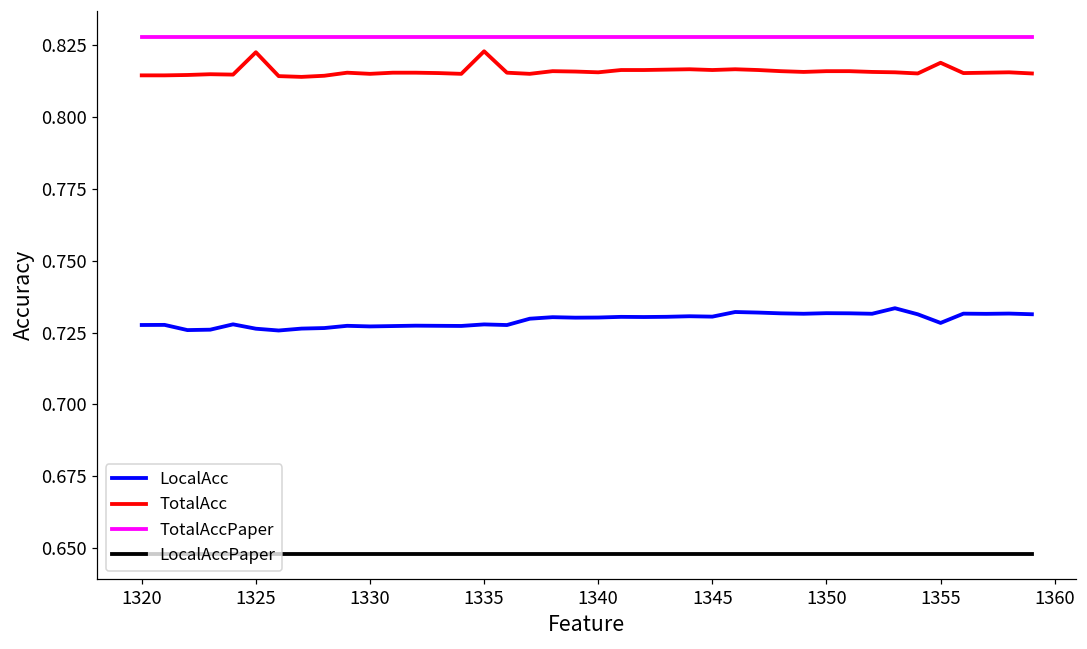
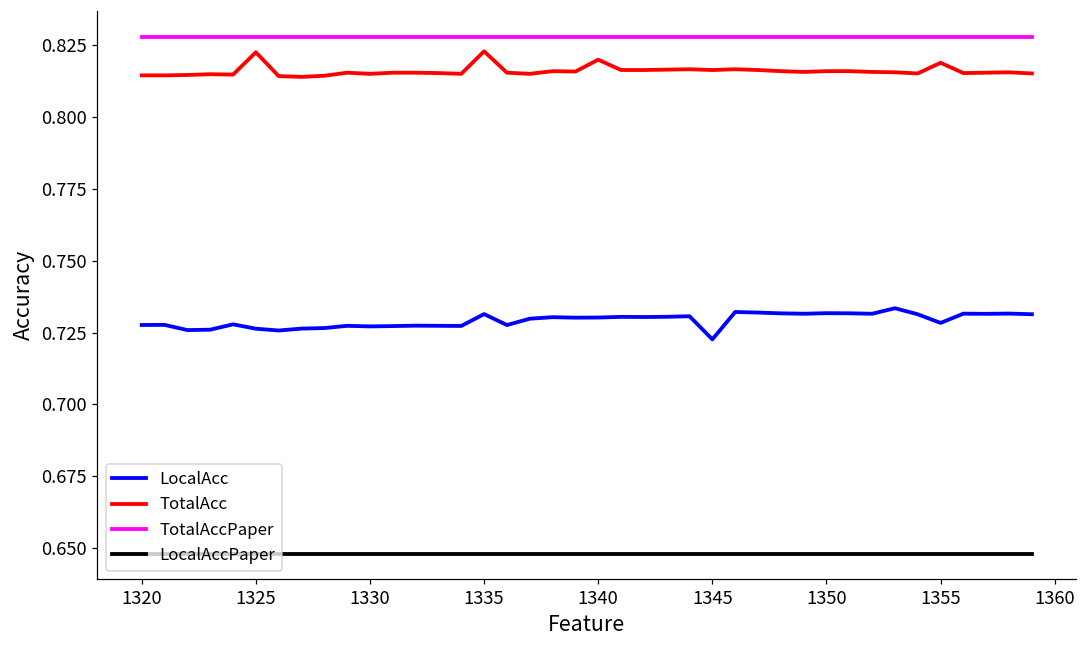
  {
    "LocalAcc": {
      "1320": 0.728,
      "1325": 0.726,
      "1330": 0.727,
-     "1335": 0.728,
+     "1335": 0.731,
      "1340": 0.730,
-     "1345": 0.731,
+     "1345": 0.723,
      "1350": 0.732,
      "1355": 0.728
    },
    "TotalAcc": {
      "1320": 0.815,
      "1325": 0.823,
      "1330": 0.815,
      "1335": 0.823,
-     "1340": 0.816,
+     "1340": 0.820,
      "1345": 0.816,
      "1350": 0.816,
      "1355": 0.819
    },
    "TotalAccPaper": {
      "1320": 0.828,
      "1325": 0.828,
      "1330": 0.828,
      "1335": 0.828,
      "1340": 0.828,
      "1345": 0.828,
      "1350": 0.828,
      "1355": 0.828
    },
    "LocalAccPaper": {
      "1330": 0.648,
      "1335": 0.648,
      "1340": 0.648,
      "1345": 0.648,
      "1350": 0.648,
      "1355": 0.648
    }
  }
